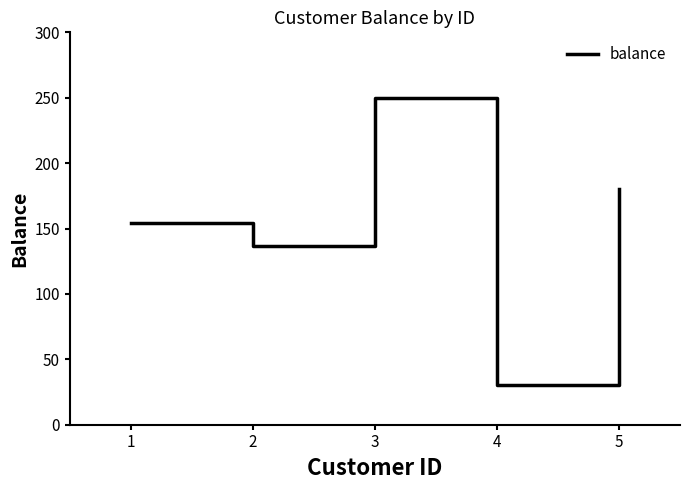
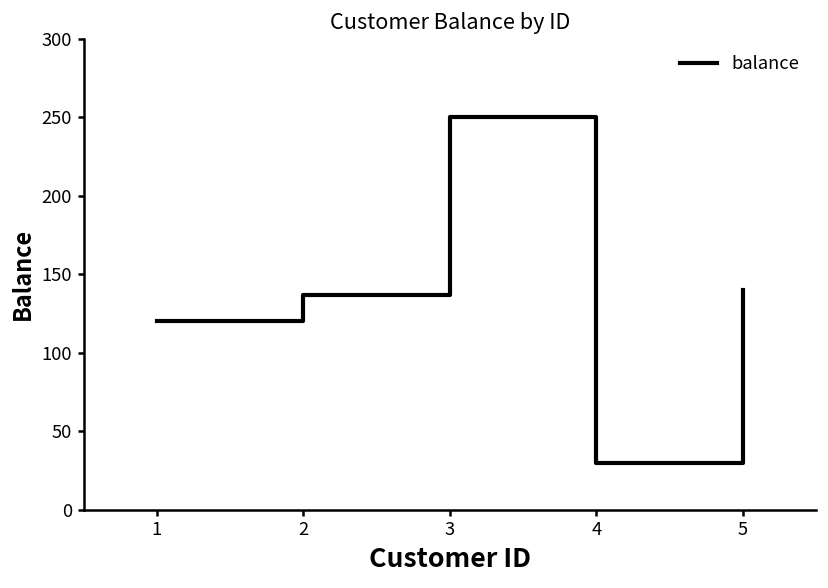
  {
-   "1": 154,
+   "1": 120,
    "2": 137,
    "3": 250,
    "4": 30,
-   "5": 180
+   "5": 140
  }
